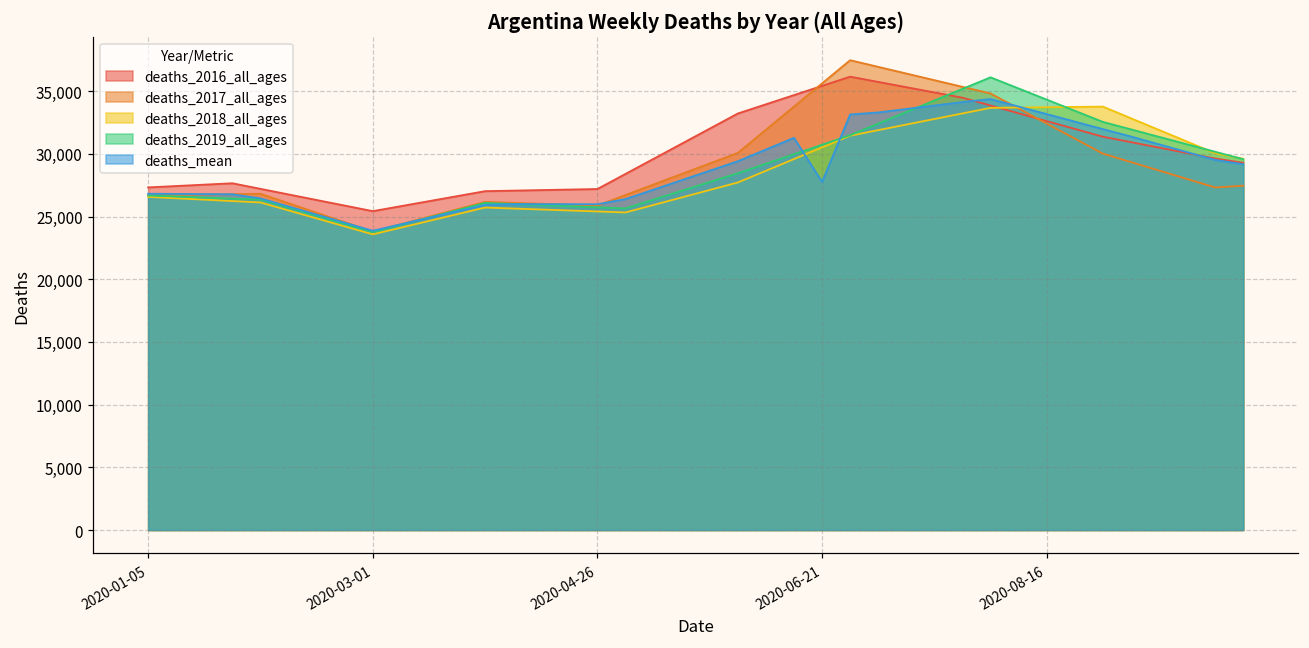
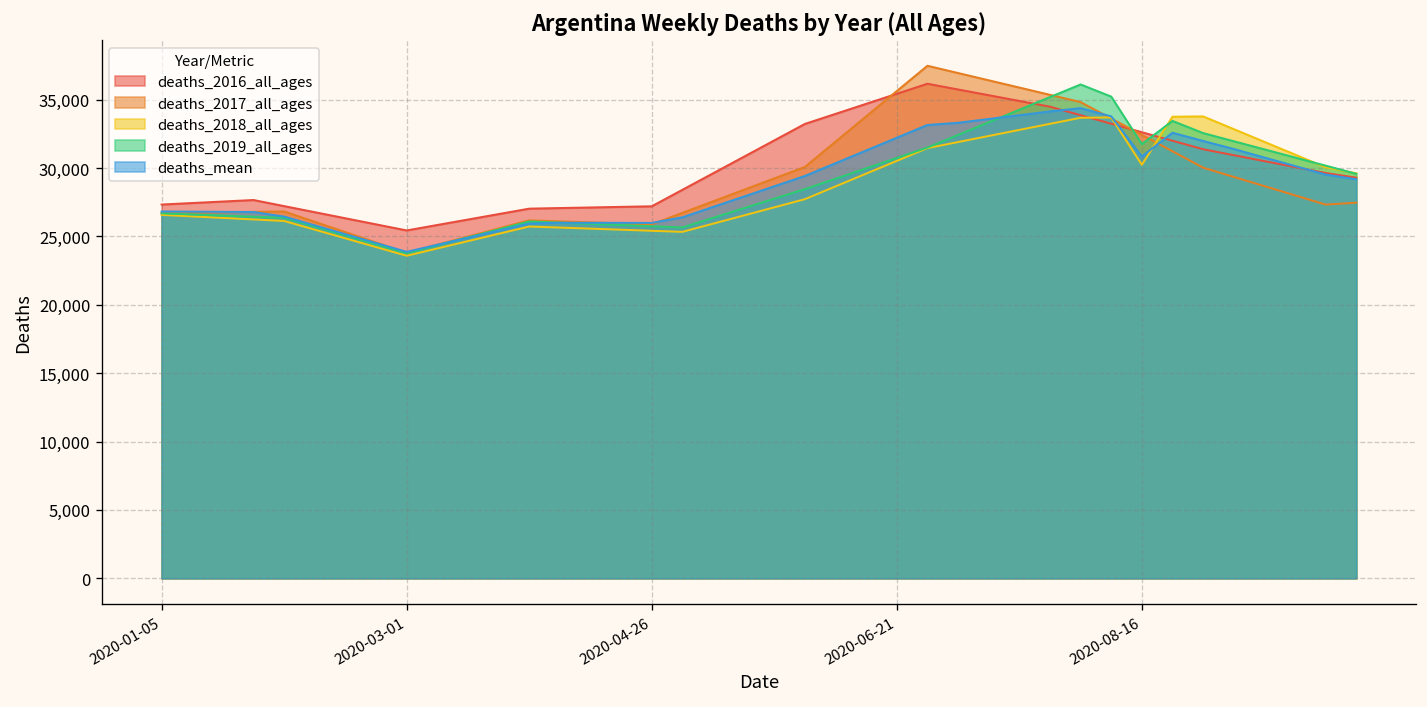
  {
    "deaths_2018_all_ages": {
      "2020-04-26": "25,400",
-     "2020-08-16": "33,700"
+     "2020-08-16": "30,200"
    },
    "deaths_2019_all_ages": {
-     "2020-08-16": "34,300"
+     "2020-08-16": "31,700"
    },
    "deaths_mean": {
-     "2020-06-21": "27,800",
-     "2020-08-16": "33,200"
+     "2020-06-21": "32,200",
+     "2020-08-16": "30,800"
    }
  }
